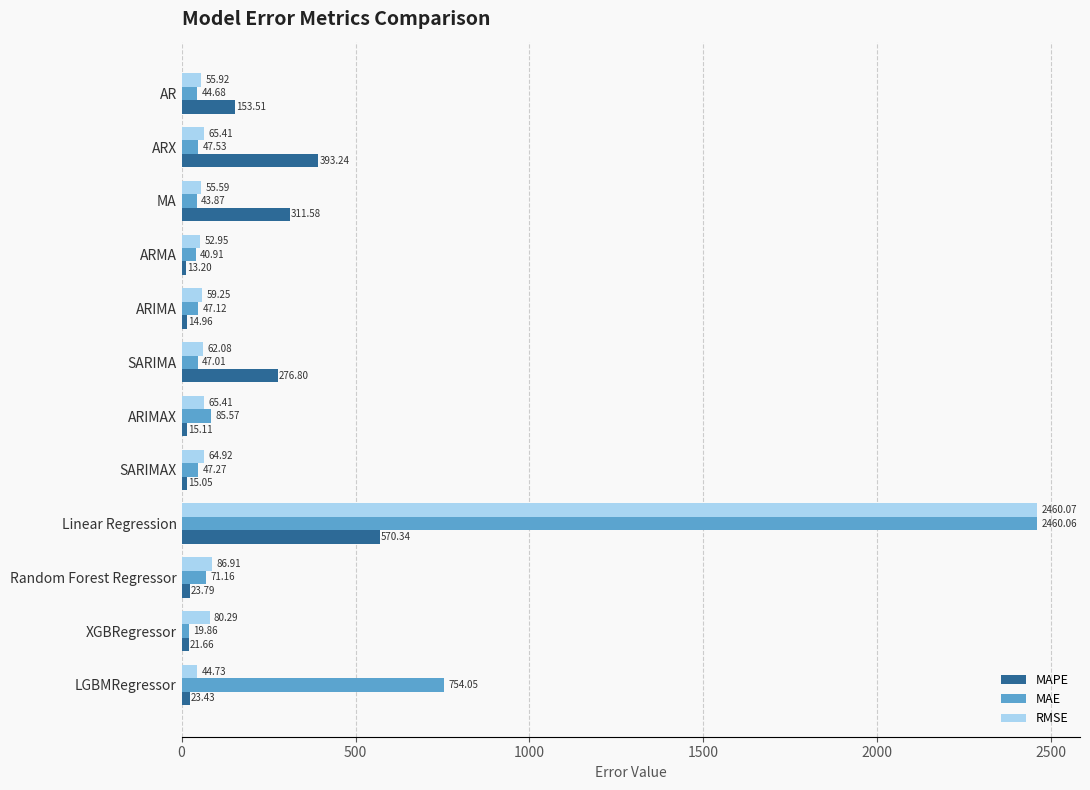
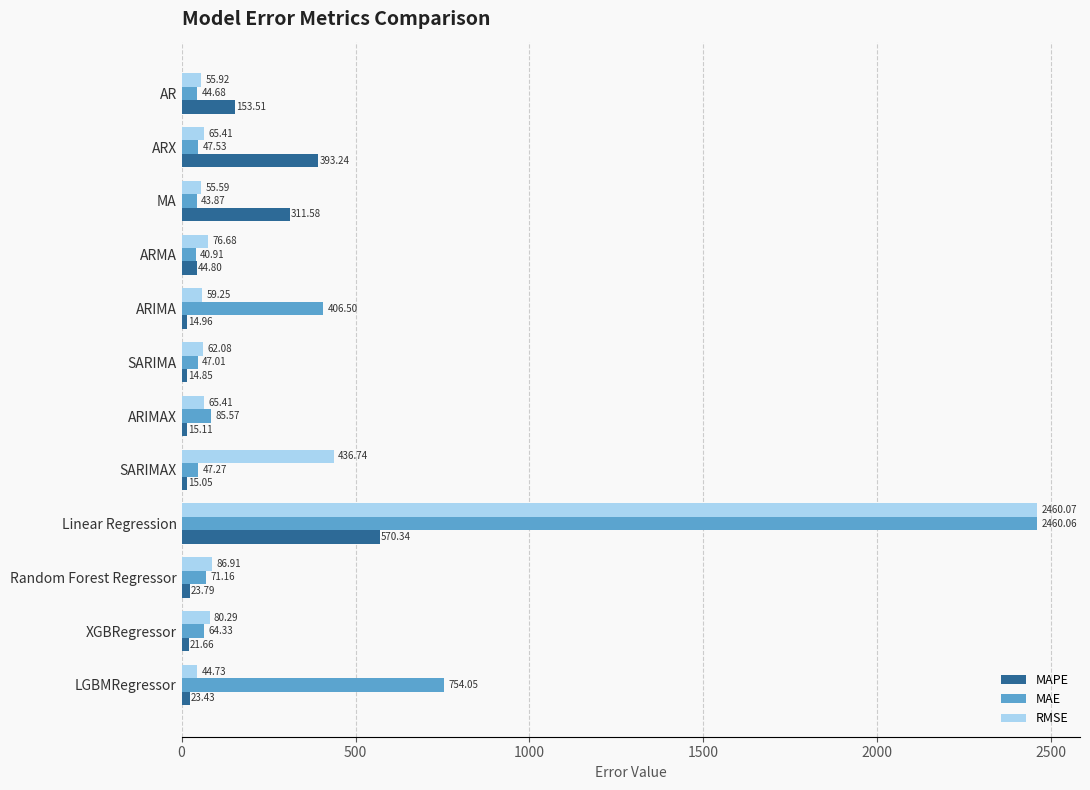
  {
    "MAPE": {
      "AR": 153.51,
      "ARX": 393.24,
      "MA": 311.58,
-     "ARMA": 13.20,
+     "ARMA": 44.80,
      "ARIMA": 14.96,
-     "SARIMA": 276.80,
+     "SARIMA": 14.85,
      "ARIMAX": 15.11,
      "SARIMAX": 15.05,
      "Linear Regression": 570.34,
      "Random Forest Regressor": 23.79,
      "XGBRegressor": 21.66,
      "LGBMRegressor": 23.43
    },
    "MAE": {
      "AR": 44.68,
      "ARX": 47.53,
      "MA": 43.87,
      "ARMA": 40.91,
-     "ARIMA": 47.12,
+     "ARIMA": 406.50,
      "SARIMA": 47.01,
      "ARIMAX": 85.57,
      "SARIMAX": 47.27,
      "Linear Regression": 2460.06,
      "Random Forest Regressor": 71.16,
-     "XGBRegressor": 19.86,
+     "XGBRegressor": 64.33,
      "LGBMRegressor": 754.05
    },
    "RMSE": {
      "AR": 55.92,
      "ARX": 65.41,
      "MA": 55.59,
-     "ARMA": 52.95,
+     "ARMA": 76.68,
      "ARIMA": 59.25,
      "SARIMA": 62.08,
      "ARIMAX": 65.41,
-     "SARIMAX": 64.92,
+     "SARIMAX": 436.74,
      "Linear Regression": 2460.07,
      "Random Forest Regressor": 86.91,
      "XGBRegressor": 80.29,
      "LGBMRegressor": 44.73
    }
  }
